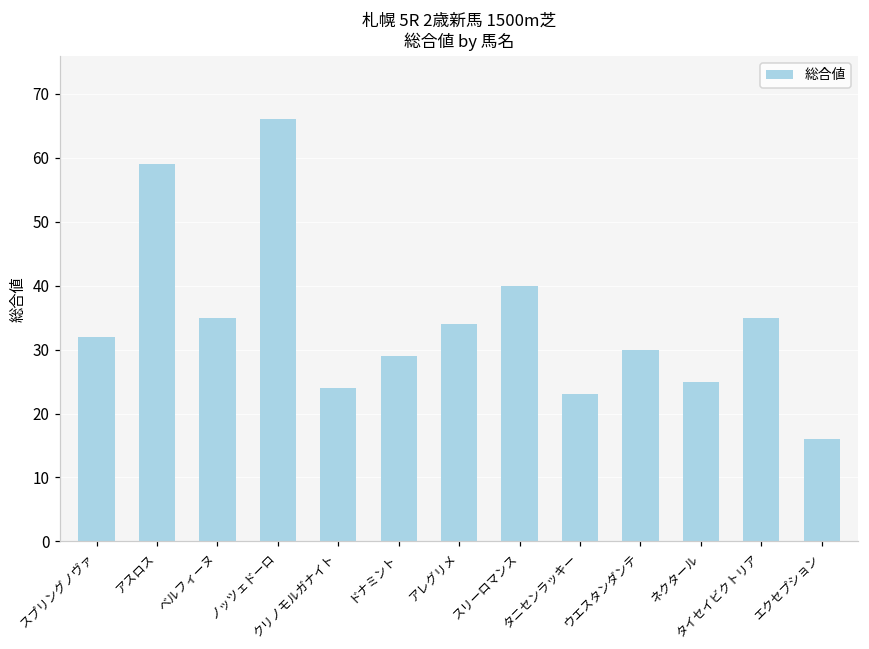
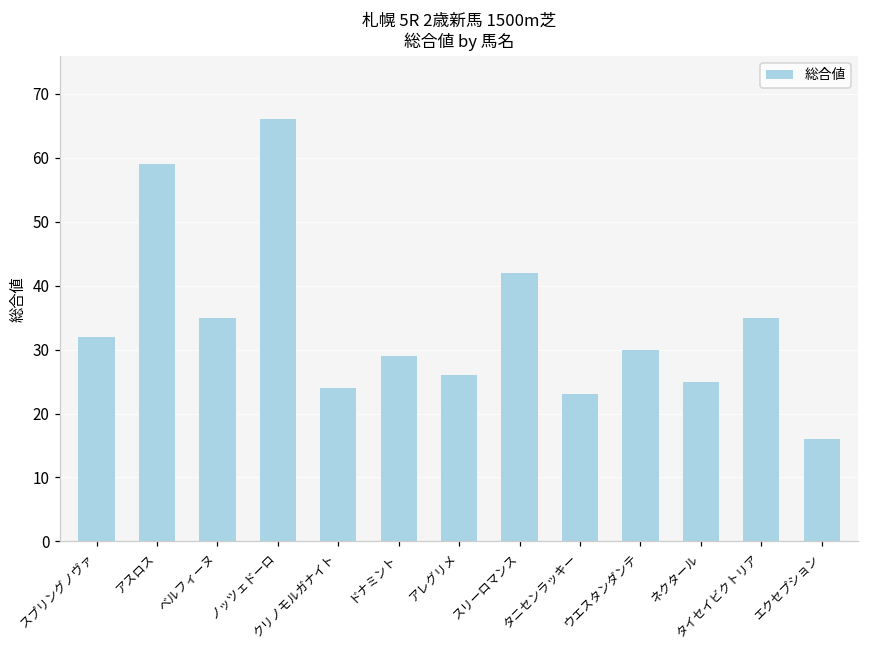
  {
    "スプリングノヴァ": 32,
    "アスロス": 59,
    "ベルフィーヌ": 35,
    "ノッツェドーロ": 66,
    "クリノモルガナイト": 24,
    "ドナミント": 29,
-   "アレグリメ": 34,
-   "スリーロマンス": 40,
+   "アレグリメ": 26,
+   "スリーロマンス": 42,
    "タニセンラッキー": 23,
    "ウエスタンダンテ": 30,
    "ネクタール": 25,
    "タイセイビクトリア": 35,
    "エクセプション": 16
  }
